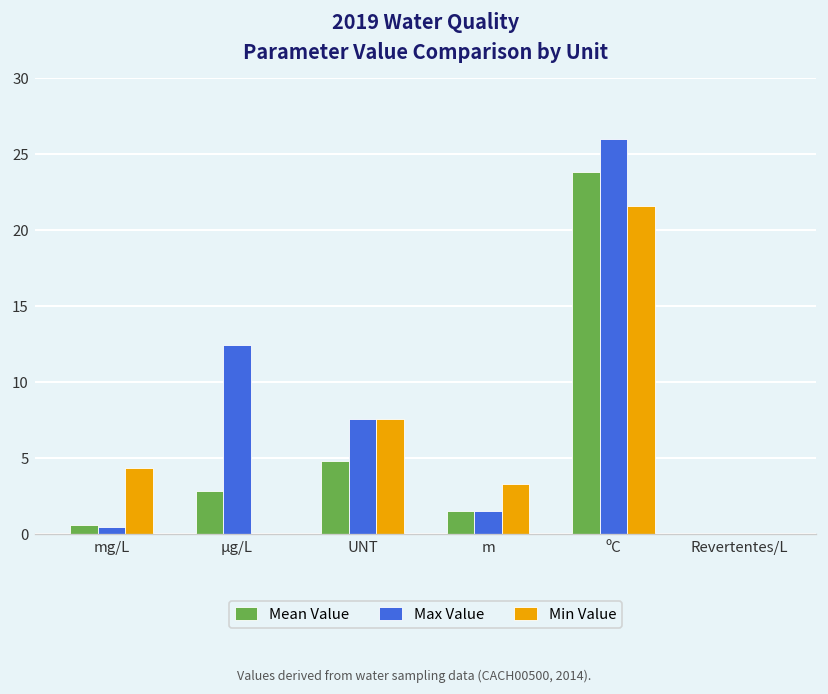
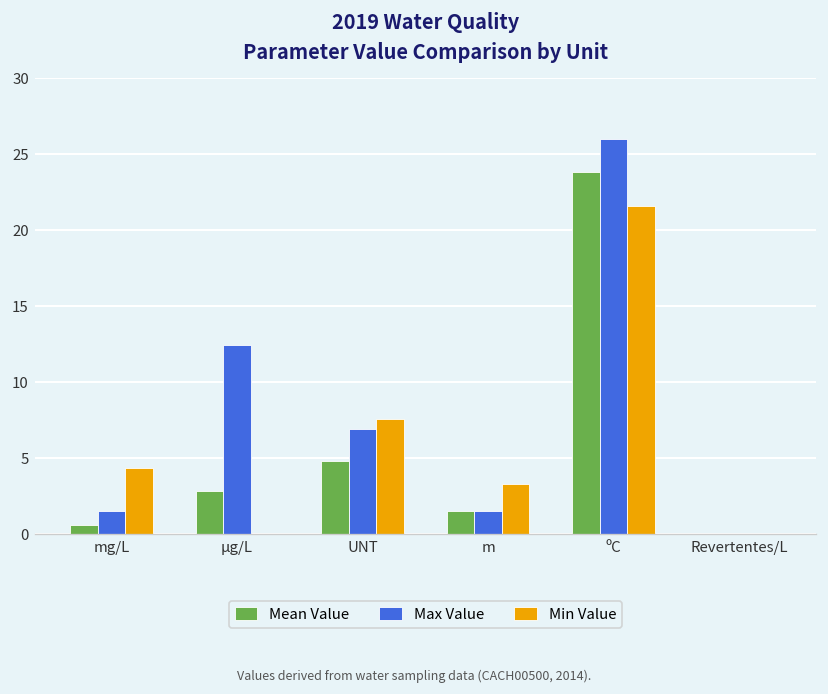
  {
    "Mean Value": {
      "mg/L": 0.6,
      "µg/L": 2.8,
      "UNT": 4.8,
      "m": 1.5,
      "ºC": 23.8,
      "Revertentes/L": 0.0
    },
    "Max Value": {
-     "mg/L": 0.4,
+     "mg/L": 1.5,
      "µg/L": 12.4,
-     "UNT": 7.6,
+     "UNT": 6.9,
      "m": 1.5,
      "ºC": 26.0,
      "Revertentes/L": 0.0
    },
    "Min Value": {
      "mg/L": 4.3,
      "UNT": 7.6,
      "m": 3.3,
      "ºC": 21.6,
      "Revertentes/L": 0.0
    }
  }
